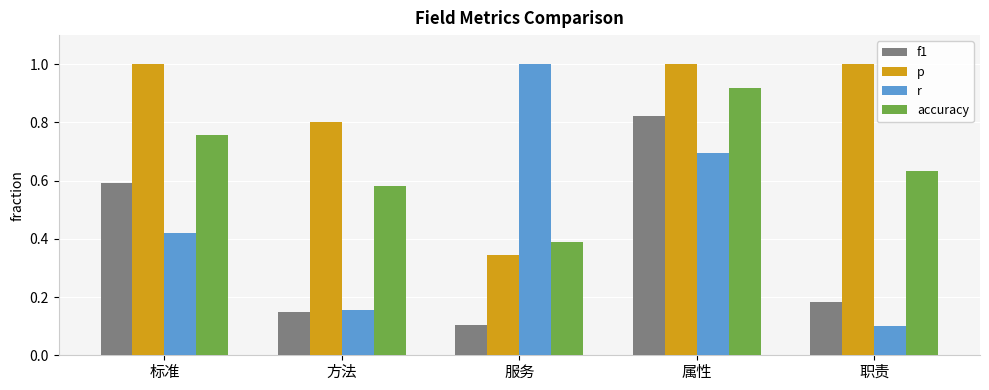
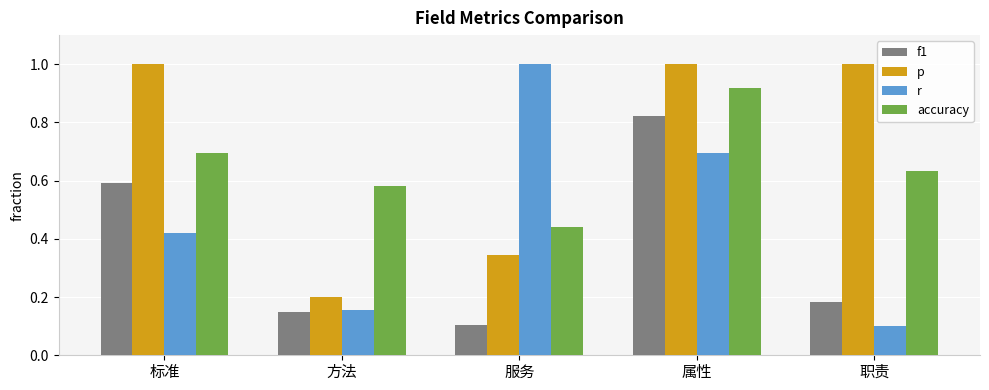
  {
    "f1": {
      "标准": 0.59,
      "方法": 0.15,
      "服务": 0.10,
      "属性": 0.82,
      "职责": 0.18
    },
    "p": {
      "标准": 1.0,
-     "方法": 0.8,
+     "方法": 0.2,
      "服务": 0.34,
      "属性": 1.0,
      "职责": 1.0
    },
    "r": {
      "标准": 0.42,
      "方法": 0.15,
      "服务": 1.00,
      "属性": 0.70,
      "职责": 0.10
    },
    "accuracy": {
-     "标准": 0.76,
+     "标准": 0.69,
      "方法": 0.58,
-     "服务": 0.39,
+     "服务": 0.44,
      "属性": 0.92,
      "职责": 0.63
    }
  }
